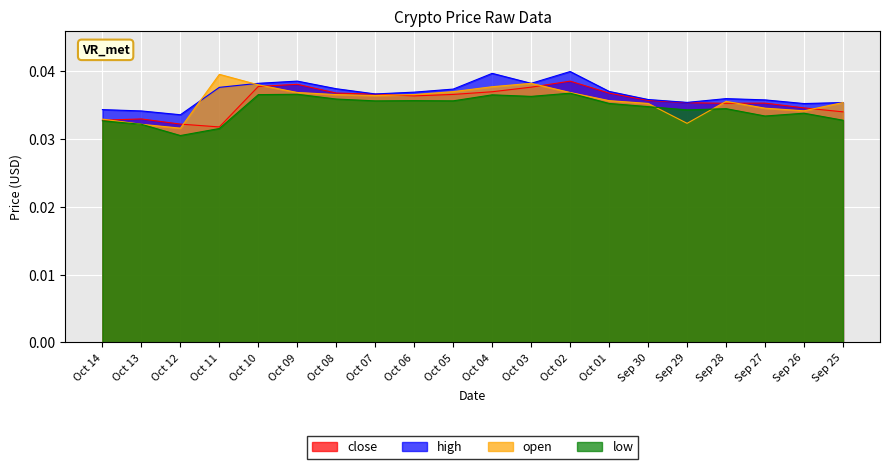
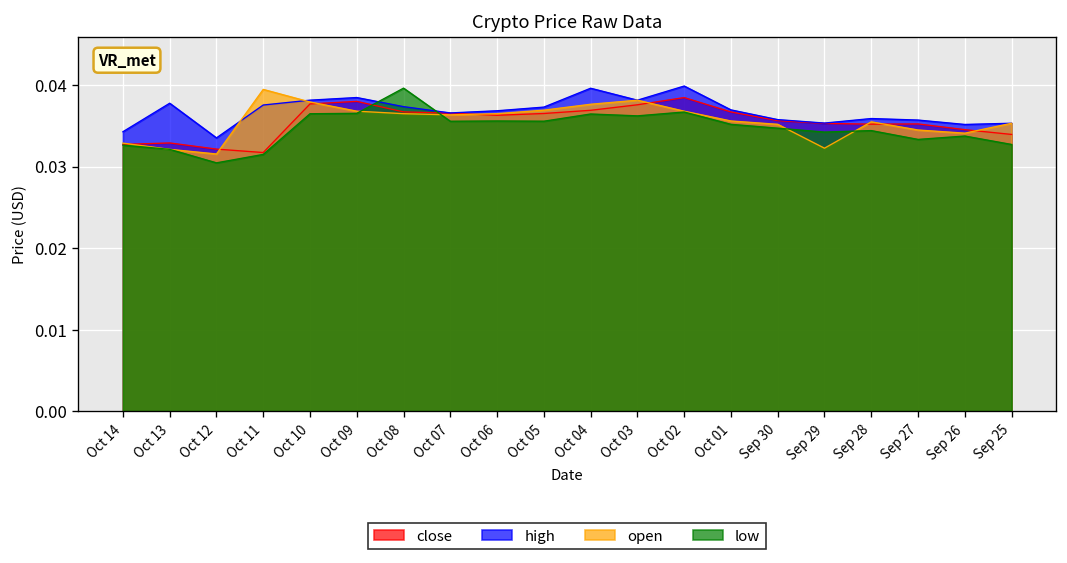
  {
    "close": {
      "Oct 13": 0.033,
      "Oct 12": 0.032,
      "Oct 09": 0.038,
      "Oct 05": 0.037,
      "Oct 04": 0.037,
      "Oct 03": 0.038,
      "Oct 02": 0.038,
      "Sep 27": 0.035,
      "Sep 26": 0.035,
      "Sep 25": 0.034
    },
    "high": {
      "Oct 14": 0.034,
-     "Oct 13": 0.034,
+     "Oct 13": 0.038,
      "Oct 12": 0.034,
      "Oct 11": 0.038,
      "Oct 09": 0.038,
      "Oct 08": 0.037,
      "Oct 05": 0.037,
      "Oct 04": 0.040,
      "Oct 02": 0.040,
      "Sep 28": 0.036,
      "Sep 27": 0.036,
      "Sep 26": 0.035
    },
    "open": {
      "Oct 12": 0.032,
      "Oct 11": 0.039,
      "Oct 05": 0.037,
      "Oct 04": 0.038,
      "Oct 01": 0.036,
      "Sep 30": 0.035,
      "Sep 29": 0.032,
      "Sep 27": 0.034
    },
    "low": {
      "Oct 12": 0.030,
      "Oct 10": 0.036,
-     "Oct 08": 0.036,
+     "Oct 08": 0.040,
      "Oct 07": 0.036,
      "Oct 06": 0.036,
      "Oct 05": 0.036,
      "Oct 04": 0.036,
      "Oct 03": 0.036,
      "Oct 01": 0.035,
      "Sep 30": 0.035,
      "Sep 29": 0.034,
      "Sep 28": 0.034,
      "Sep 27": 0.033,
      "Sep 25": 0.033
    }
  }
